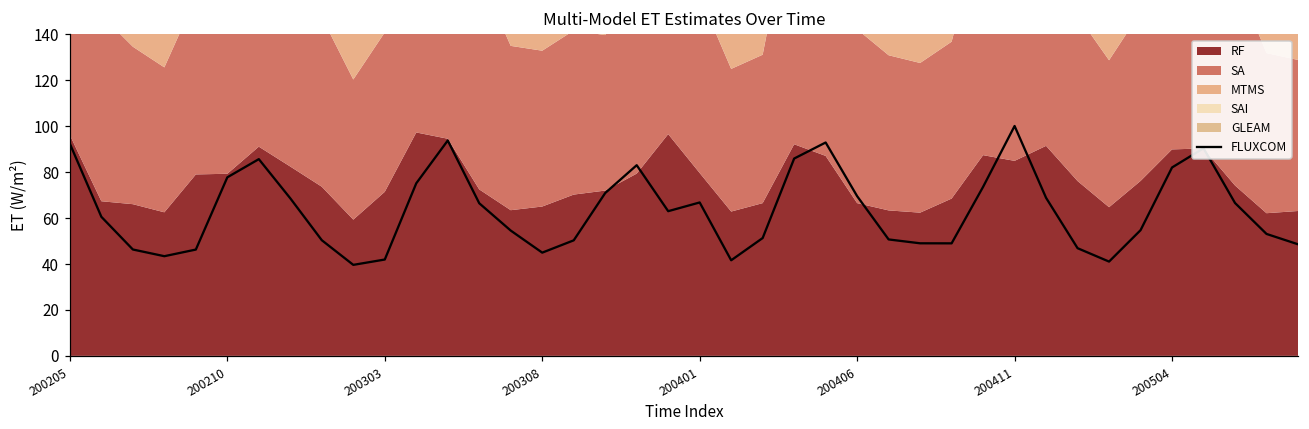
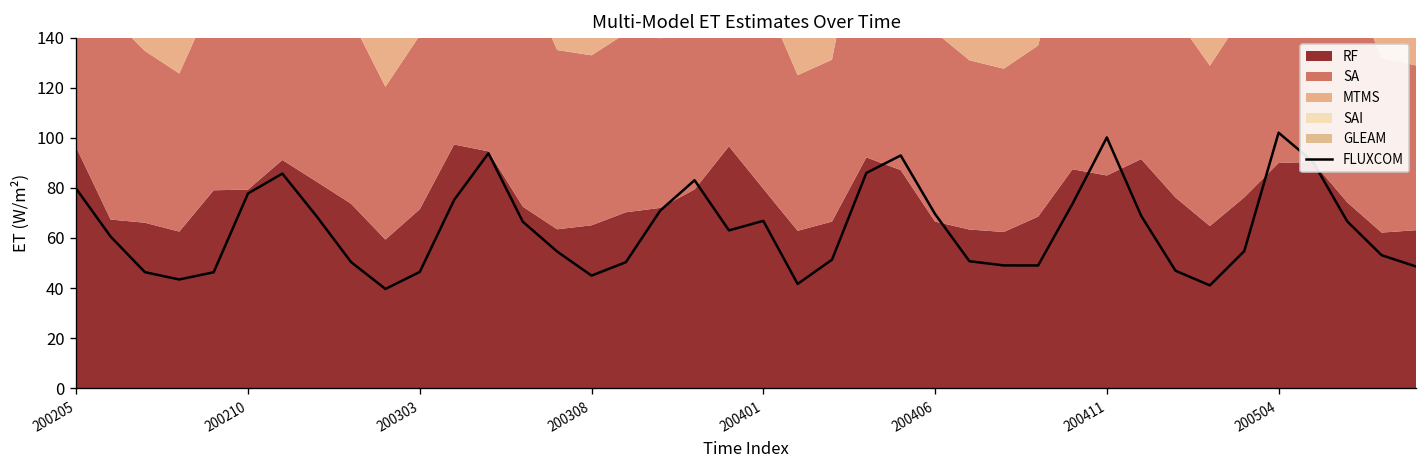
  {
    "FLUXCOM": {
-     "200205": 92,
+     "200205": 80,
      "200210": 78,
-     "200303": 42,
+     "200303": 46,
      "200308": 45,
      "200401": 67,
      "200406": 70,
      "200411": 100,
-     "200504": 82
+     "200504": 102
    },
    "RF": {
      "200205": 96,
      "200210": 79,
      "200303": 71,
      "200308": 65,
      "200401": 80,
      "200406": 67,
      "200411": 85,
      "200504": 90
    },
    "SA": {
      "200303": 69,
      "200308": 68
    }
  }
